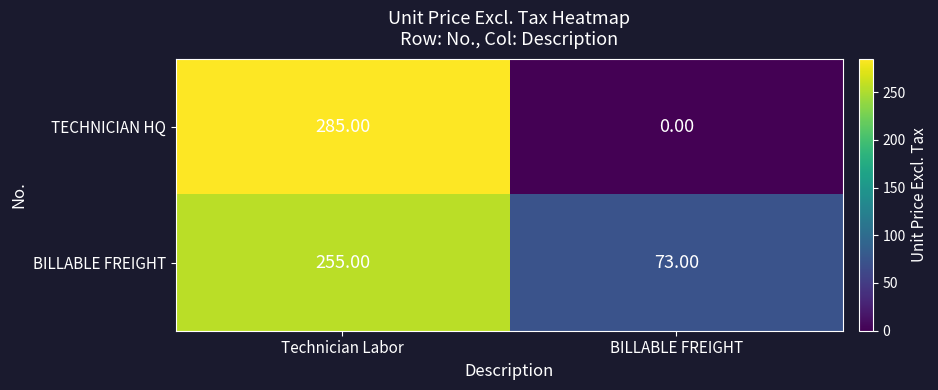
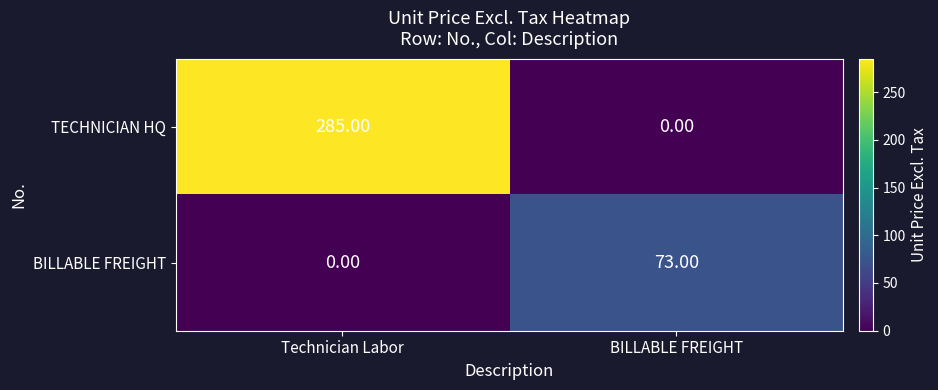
  {
    "TECHNICIAN HQ": {
      "Technician Labor": 285.00,
      "BILLABLE FREIGHT": 0.00
    },
    "BILLABLE FREIGHT": {
-     "Technician Labor": 255.00,
+     "Technician Labor": 0.00,
      "BILLABLE FREIGHT": 73.00
    }
  }
